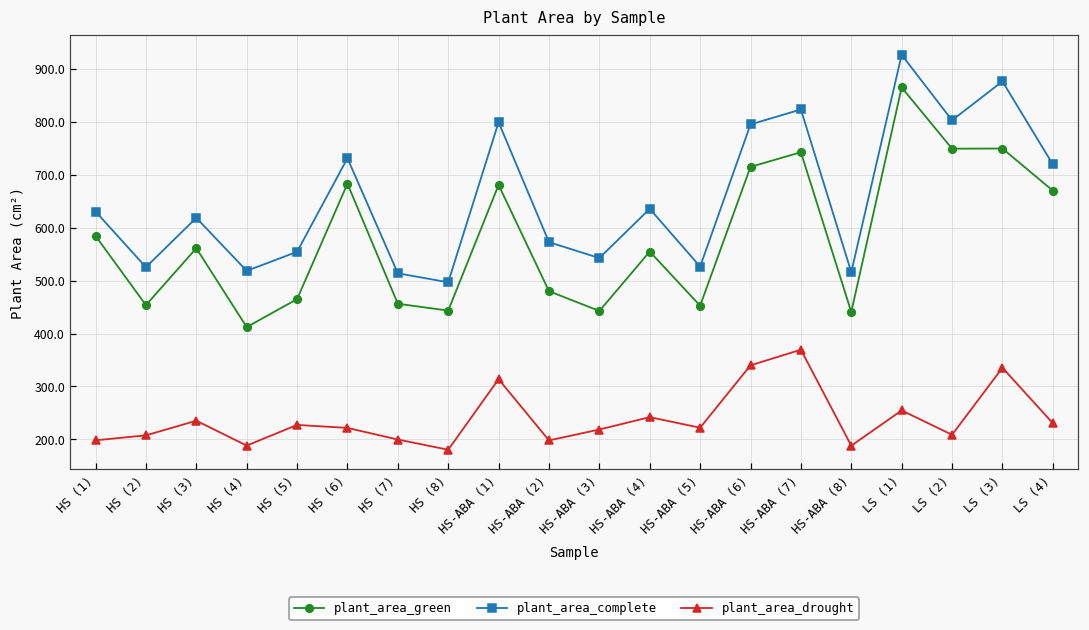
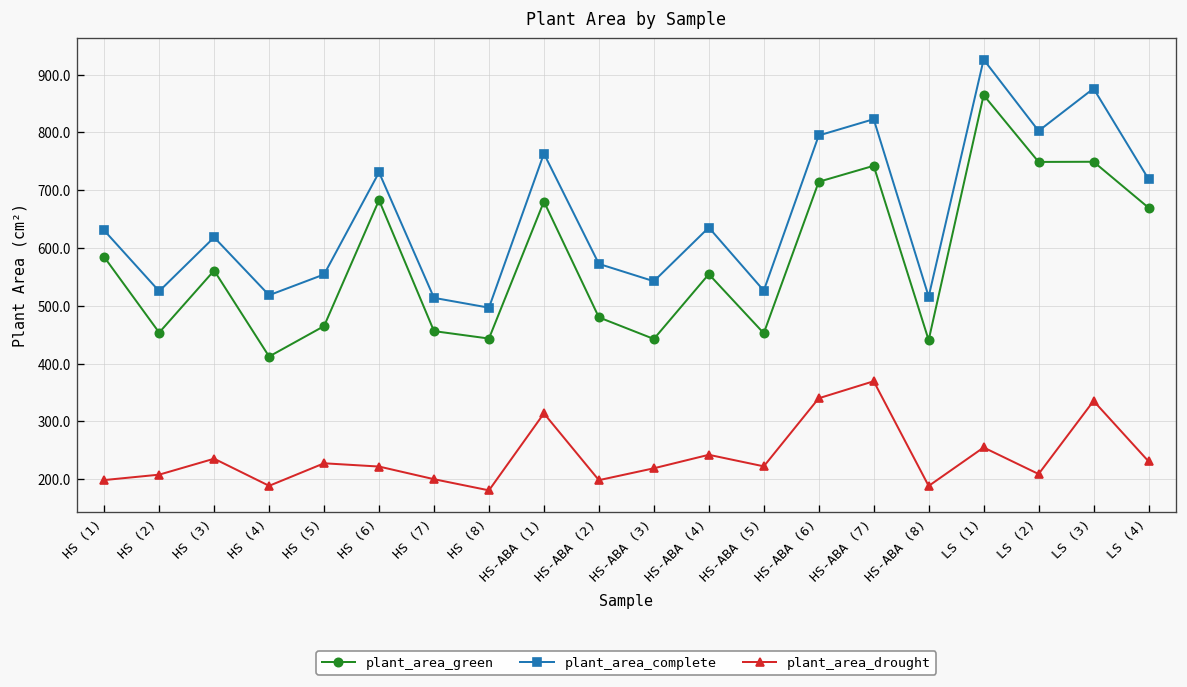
  {
    "plant_area_green": {
      "HS (1)": 580,
      "HS (2)": 450,
      "HS (3)": 560,
      "HS (4)": 410,
      "HS (5)": 460,
      "HS (6)": 680,
      "HS (7)": 460,
      "HS (8)": 440,
      "HS-ABA (1)": 680,
      "HS-ABA (2)": 480,
      "HS-ABA (3)": 440,
      "HS-ABA (4)": 550,
      "HS-ABA (5)": 450,
      "HS-ABA (6)": 710,
      "HS-ABA (7)": 740,
      "HS-ABA (8)": 440,
      "LS (1)": 860,
      "LS (2)": 750,
      "LS (3)": 750,
      "LS (4)": 670
    },
    "plant_area_complete": {
      "HS (1)": 630,
      "HS (2)": 530,
      "HS (3)": 620,
      "HS (4)": 520,
      "HS (5)": 550,
      "HS (6)": 730,
      "HS (7)": 510,
      "HS (8)": 500,
-     "HS-ABA (1)": 800,
+     "HS-ABA (1)": 760,
      "HS-ABA (2)": 570,
      "HS-ABA (3)": 540,
      "HS-ABA (4)": 640,
      "HS-ABA (5)": 530,
      "HS-ABA (6)": 790,
      "HS-ABA (7)": 820,
      "HS-ABA (8)": 520,
      "LS (1)": 930,
      "LS (2)": 800,
      "LS (3)": 880,
      "LS (4)": 720
    },
    "plant_area_drought": {
      "HS (1)": 200,
      "HS (2)": 210,
      "HS (3)": 240,
      "HS (4)": 190,
      "HS (5)": 230,
      "HS (6)": 220,
      "HS (7)": 200,
      "HS (8)": 180,
      "HS-ABA (1)": 310,
      "HS-ABA (2)": 200,
      "HS-ABA (3)": 220,
      "HS-ABA (4)": 240,
      "HS-ABA (5)": 220,
      "HS-ABA (6)": 340,
      "HS-ABA (7)": 370,
      "HS-ABA (8)": 190,
      "LS (1)": 250,
      "LS (2)": 210,
      "LS (3)": 340,
      "LS (4)": 230
    }
  }
